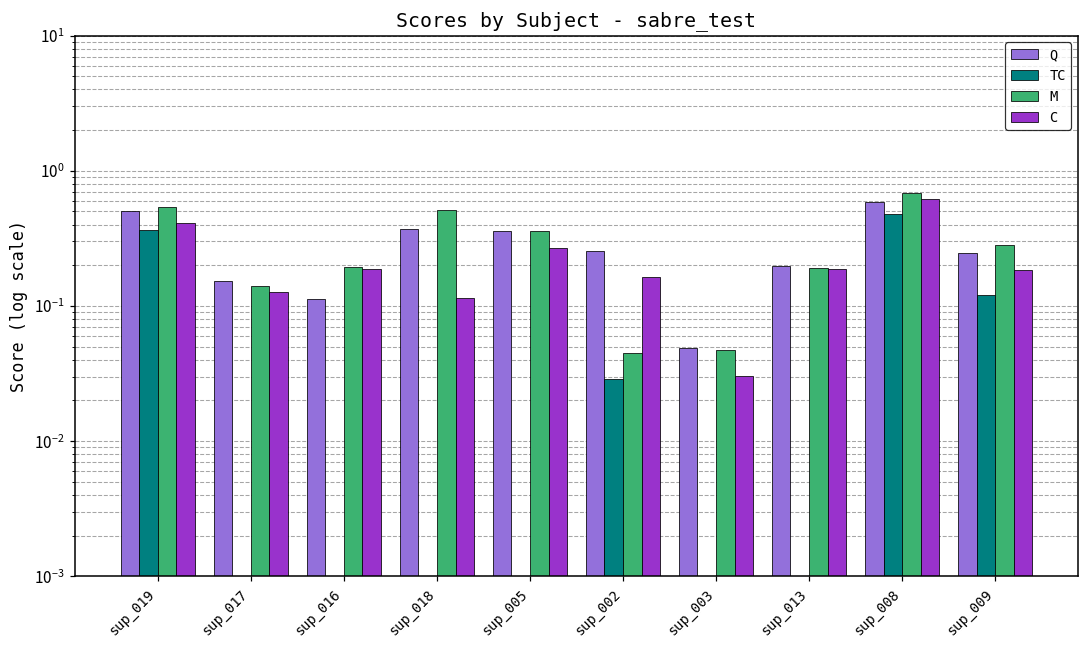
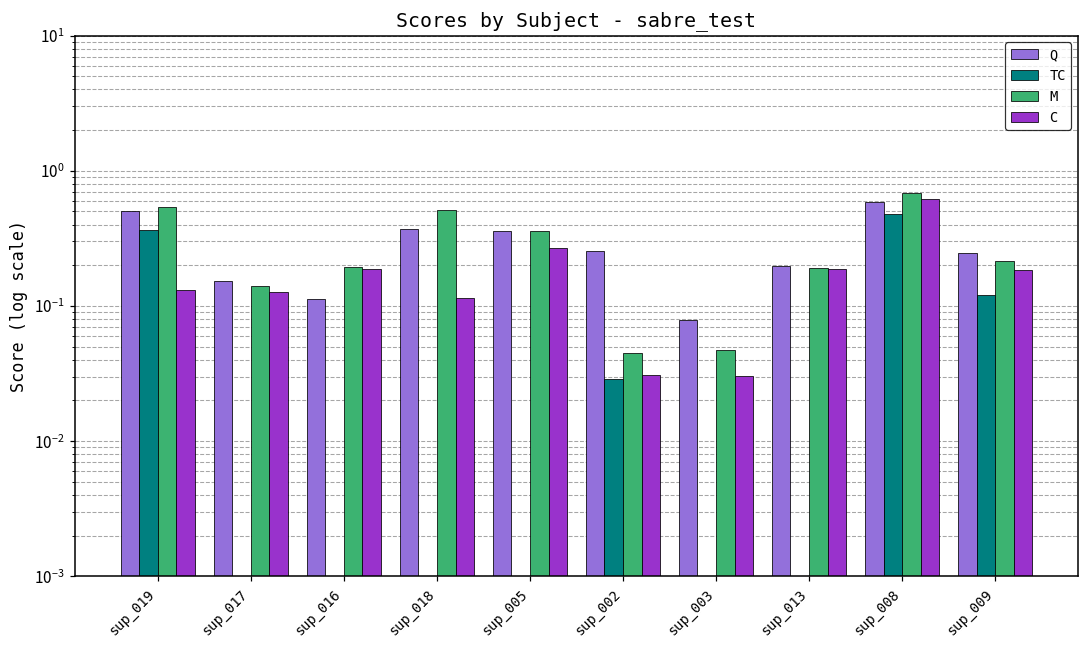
  {
    "Q": {
      "sup_019": 0.50,
      "sup_017": 0.15,
      "sup_016": 0.11,
      "sup_018": 0.37,
      "sup_005": 0.36,
      "sup_002": 0.25,
-     "sup_003": 0.049,
+     "sup_003": 0.08,
      "sup_013": 0.20,
      "sup_008": 0.6,
      "sup_009": 0.25
    },
    "TC": {
      "sup_019": 0.37,
      "sup_017": 0.001,
      "sup_016": 0.001,
      "sup_018": 0.001,
      "sup_005": 0.001,
      "sup_002": 0.029,
      "sup_003": 0.001,
      "sup_013": 0.001,
      "sup_008": 0.48,
      "sup_009": 0.12
    },
    "M": {
      "sup_019": 0.5,
      "sup_017": 0.14,
      "sup_016": 0.19,
      "sup_018": 0.52,
      "sup_005": 0.36,
      "sup_002": 0.045,
      "sup_003": 0.047,
      "sup_013": 0.19,
      "sup_008": 0.7,
-     "sup_009": 0.28
+     "sup_009": 0.21
    },
    "C": {
-     "sup_019": 0.41,
+     "sup_019": 0.13,
      "sup_017": 0.13,
      "sup_016": 0.19,
      "sup_018": 0.11,
      "sup_005": 0.27,
-     "sup_002": 0.17,
+     "sup_002": 0.031,
      "sup_003": 0.030,
      "sup_013": 0.19,
      "sup_008": 0.6,
      "sup_009": 0.19
    }
  }
